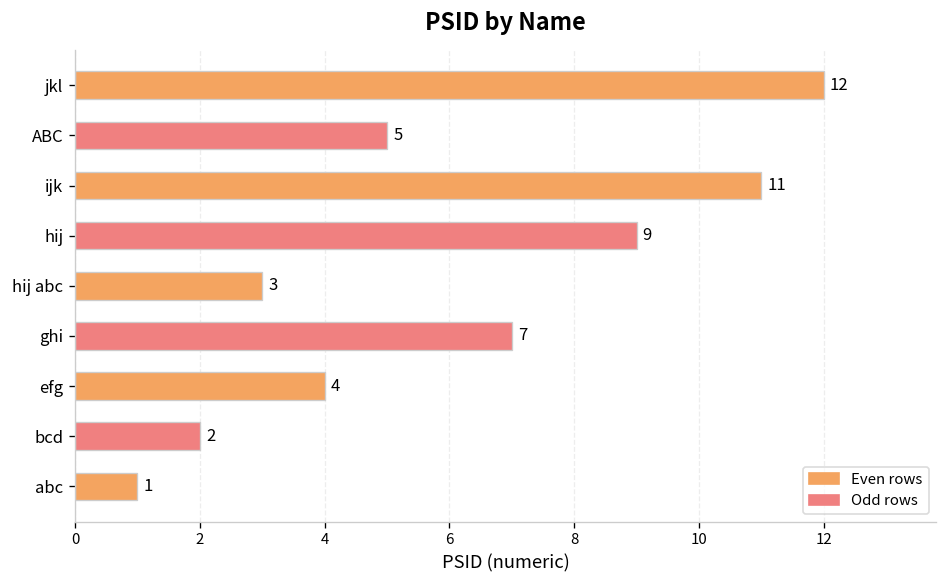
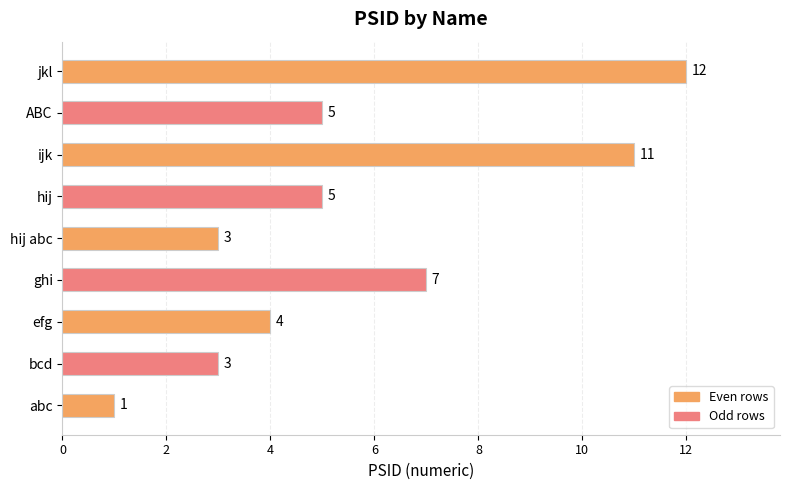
  {
    "jkl": 12,
    "ABC": 5,
    "ijk": 11,
-   "hij": 9,
+   "hij": 5,
    "hij abc": 3,
    "ghi": 7,
    "efg": 4,
-   "bcd": 2,
+   "bcd": 3,
    "abc": 1
  }
